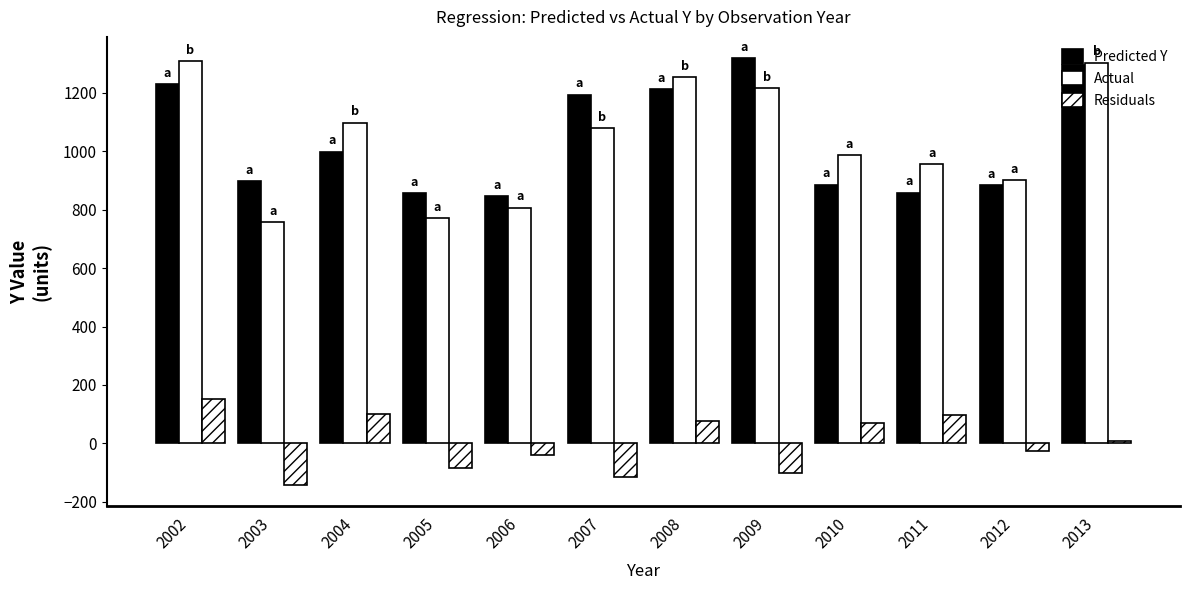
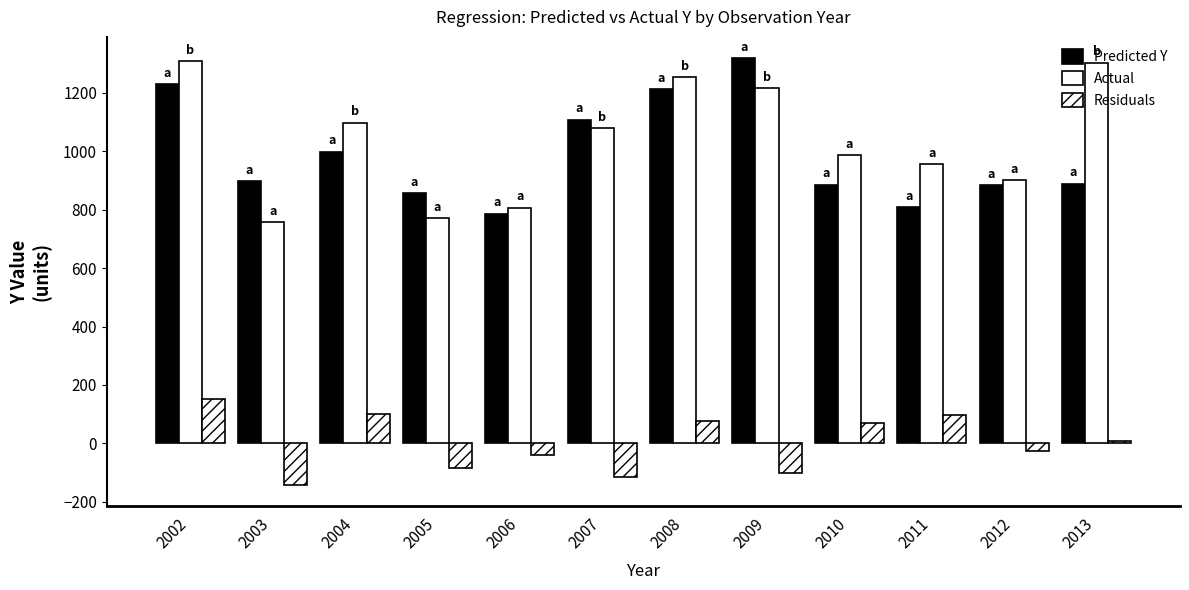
  {
    "Predicted Y": {
      "2002": 1230,
      "2003": 900,
      "2004": 1000,
      "2005": 860,
-     "2006": 850,
-     "2007": 1190,
+     "2006": 790,
+     "2007": 1110,
      "2008": 1210,
      "2009": 1320,
      "2010": 890,
-     "2011": 860,
+     "2011": 810,
      "2012": 890,
-     "2013": 1300
+     "2013": 890
    }
  }
